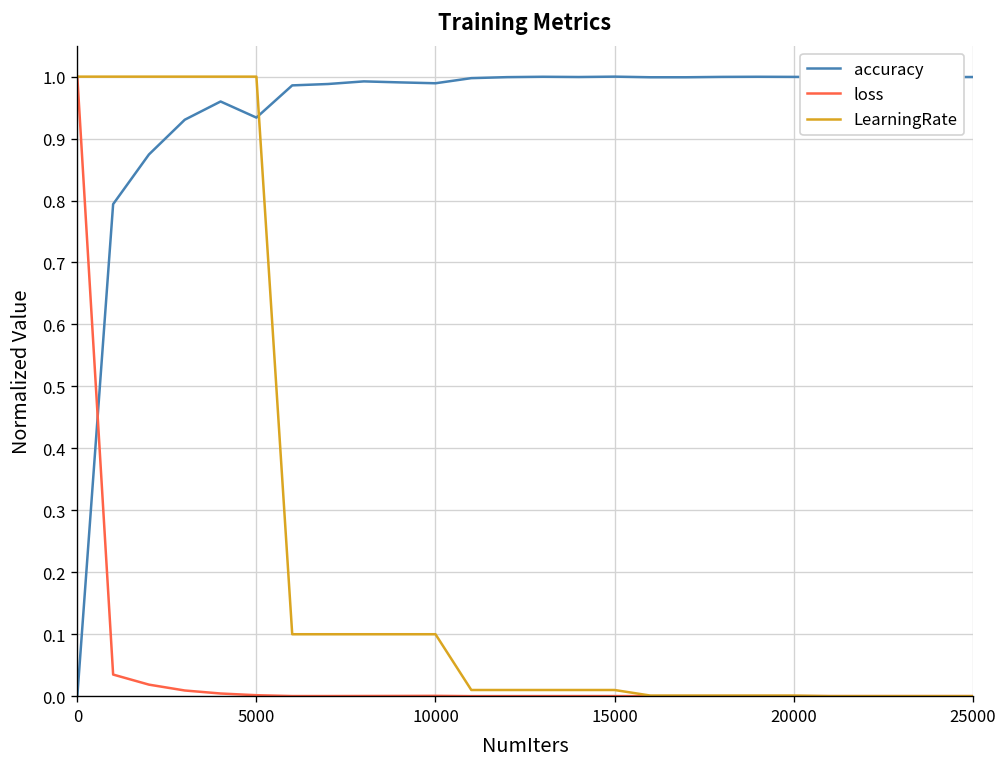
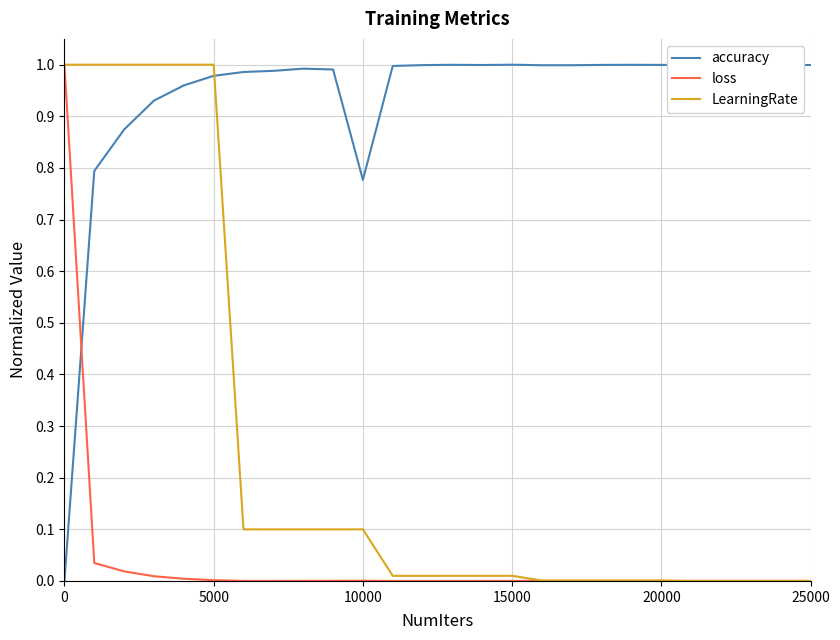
  {
    "accuracy": {
      "0": 0.00,
-     "5000": 0.93,
-     "10000": 0.99,
+     "5000": 0.98,
+     "10000": 0.78,
      "15000": 1.00,
      "20000": 1.00,
      "25000": 1.00
    },
    "loss": {
      "5000": 0.00,
      "10000": 0.00,
      "15000": 0.00
    },
    "LearningRate": {
      "5000": 1.00,
      "10000": 0.10,
      "15000": 0.01
    }
  }
